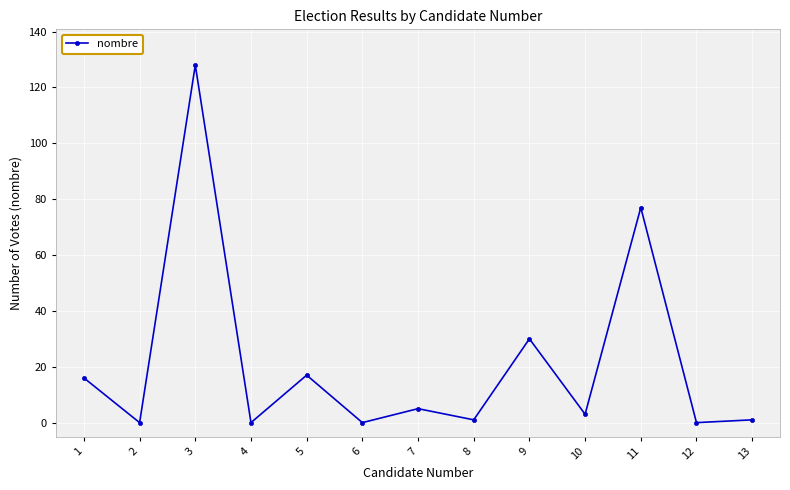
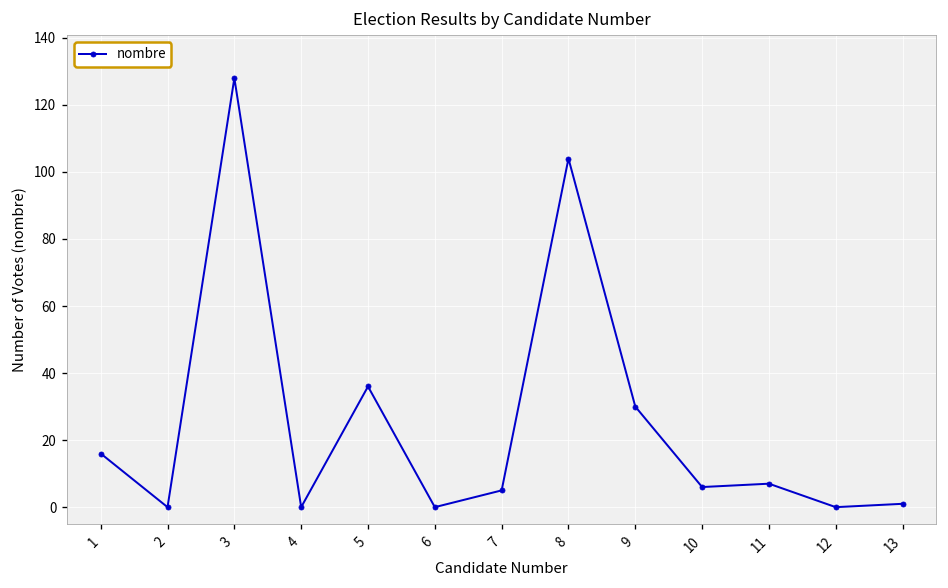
  {
    "1": 16,
    "2": 0,
    "3": 128,
    "4": 0,
-   "5": 17,
+   "5": 36,
    "6": 0,
    "7": 5,
-   "8": 1,
+   "8": 104,
    "9": 30,
-   "10": 3,
-   "11": 77,
+   "10": 6,
+   "11": 7,
    "12": 0,
    "13": 1
  }
